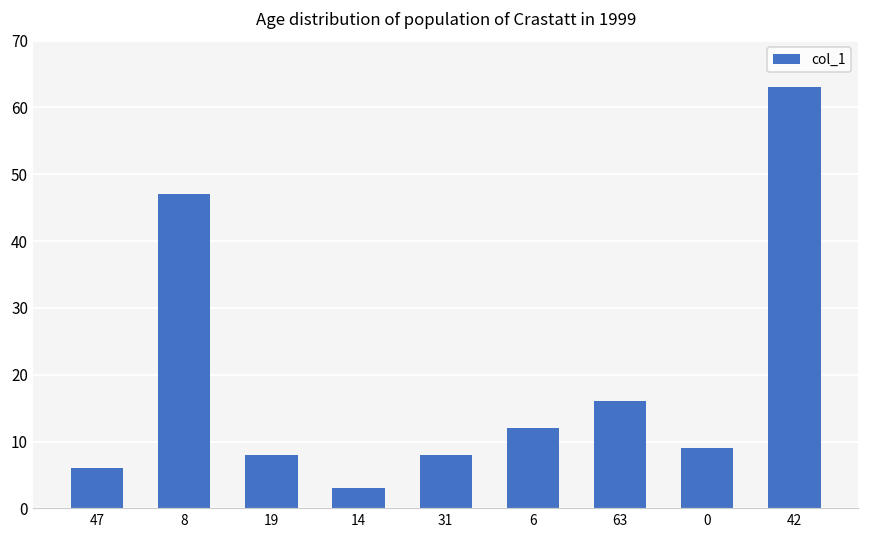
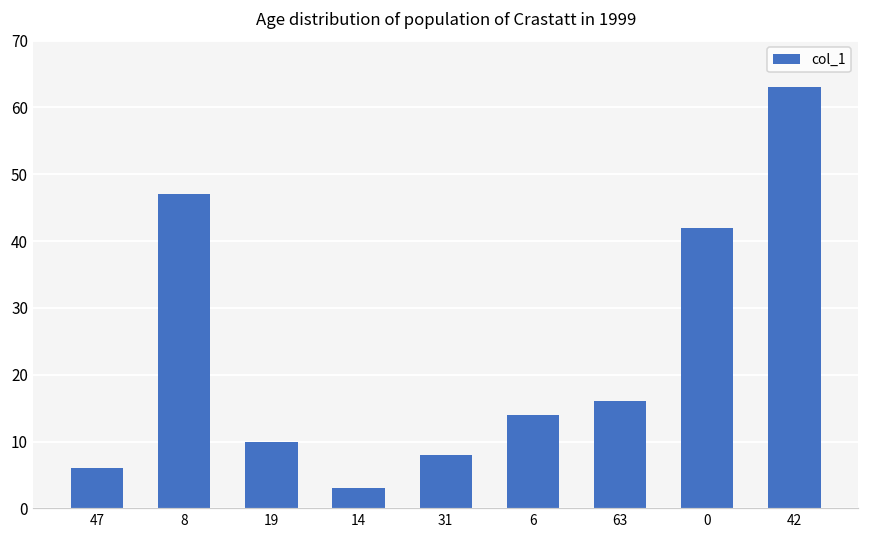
  {
    "47": 6,
    "8": 47,
-   "19": 8,
+   "19": 10,
    "14": 3,
    "31": 8,
-   "6": 12,
+   "6": 14,
    "63": 16,
-   "0": 9,
+   "0": 42,
    "42": 63
  }
